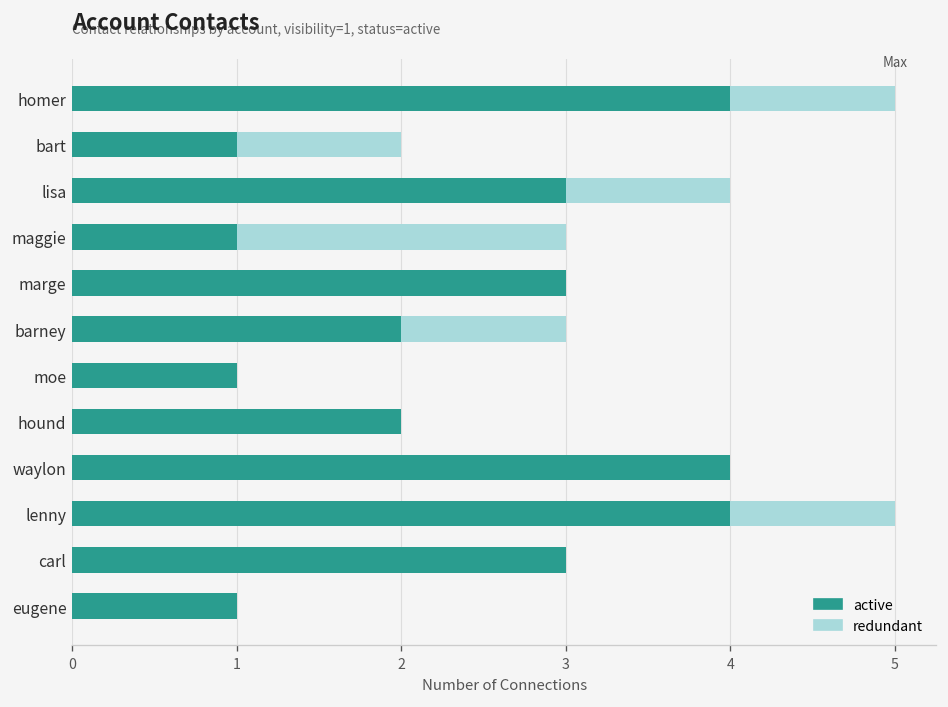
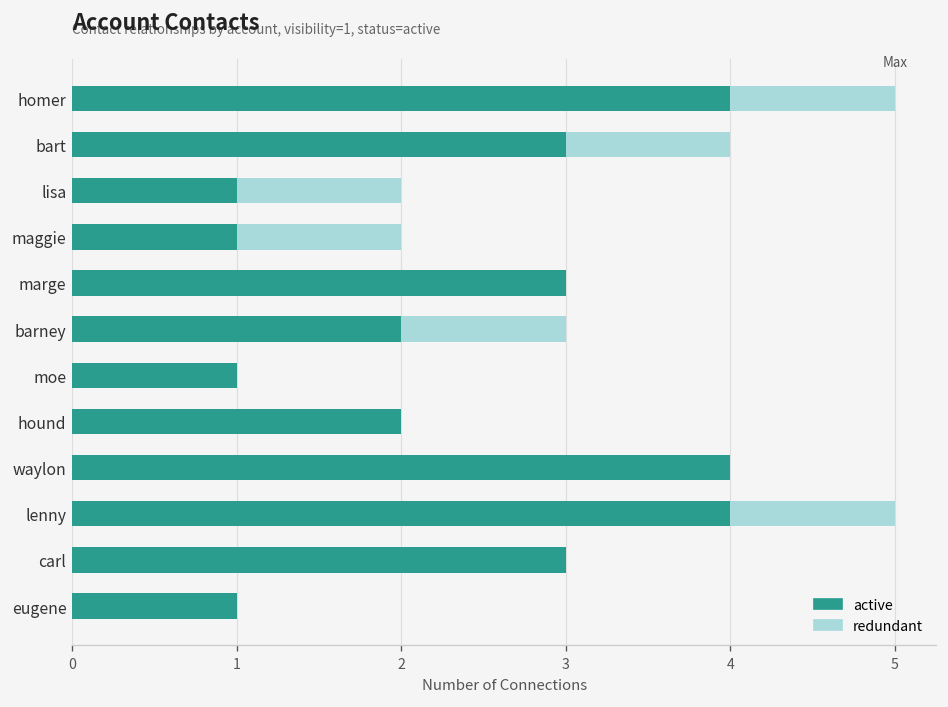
  {
    "active": {
      "homer": 4,
-     "bart": 1,
-     "lisa": 3,
+     "bart": 3,
+     "lisa": 1,
      "maggie": 1,
      "marge": 3,
      "barney": 2,
      "moe": 1,
      "hound": 2,
      "waylon": 4,
      "lenny": 4,
      "carl": 3,
      "eugene": 1
    },
    "redundant": {
      "homer": 1,
      "bart": 1,
      "lisa": 1,
-     "maggie": 2,
+     "maggie": 1,
      "marge": 0,
      "barney": 1,
      "moe": 0,
      "hound": 0,
      "waylon": 0,
      "lenny": 1,
      "carl": 0,
      "eugene": 0
    }
  }
